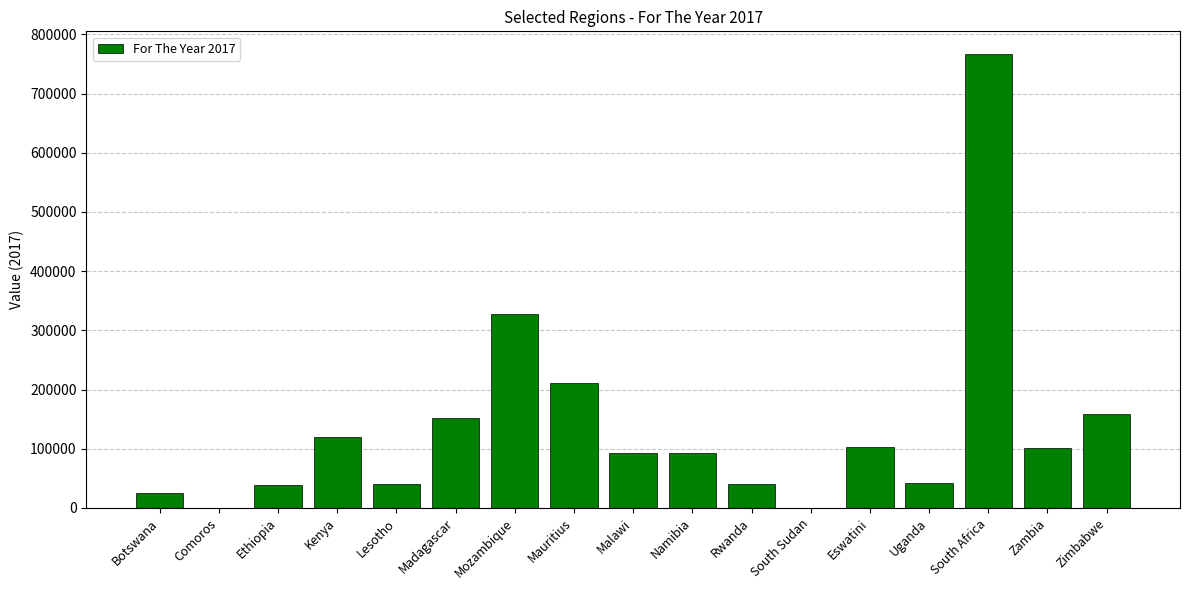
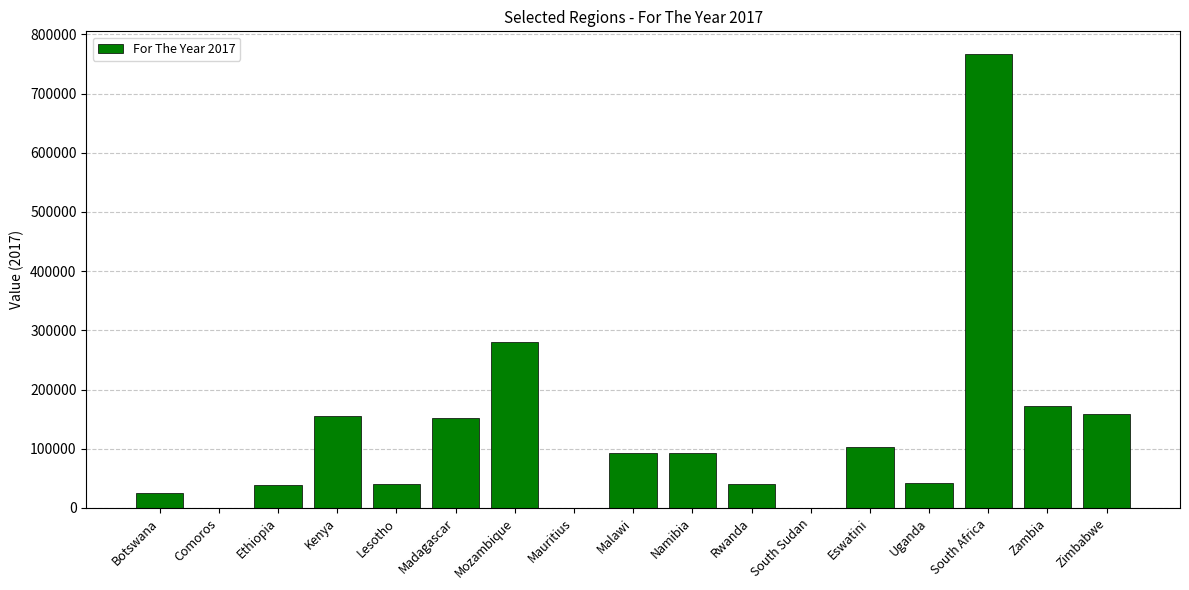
  {
    "Botswana": 30000,
    "Ethiopia": 40000,
-   "Kenya": 120000,
+   "Kenya": 160000,
    "Lesotho": 40000,
    "Madagascar": 150000,
-   "Mozambique": 330000,
-   "Mauritius": 210000,
+   "Mozambique": 280000,
+   "Mauritius": 0,
    "Malawi": 90000,
    "Namibia": 90000,
    "Rwanda": 40000,
    "South Sudan": 0,
    "Eswatini": 100000,
    "Uganda": 40000,
    "South Africa": 770000,
-   "Zambia": 100000,
+   "Zambia": 170000,
    "Zimbabwe": 160000
  }
